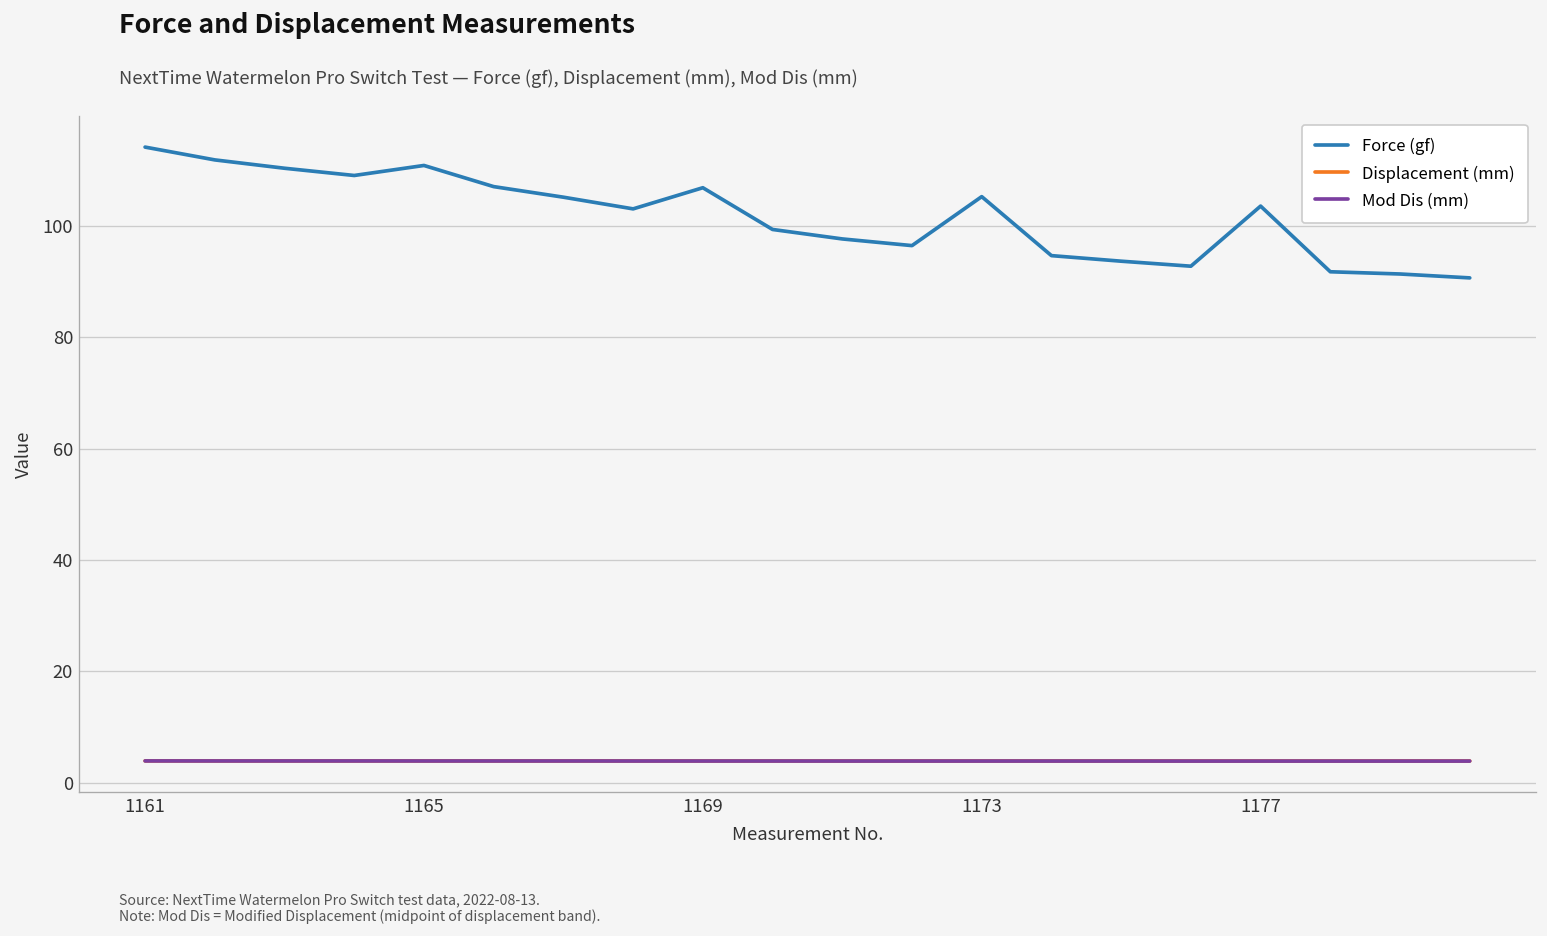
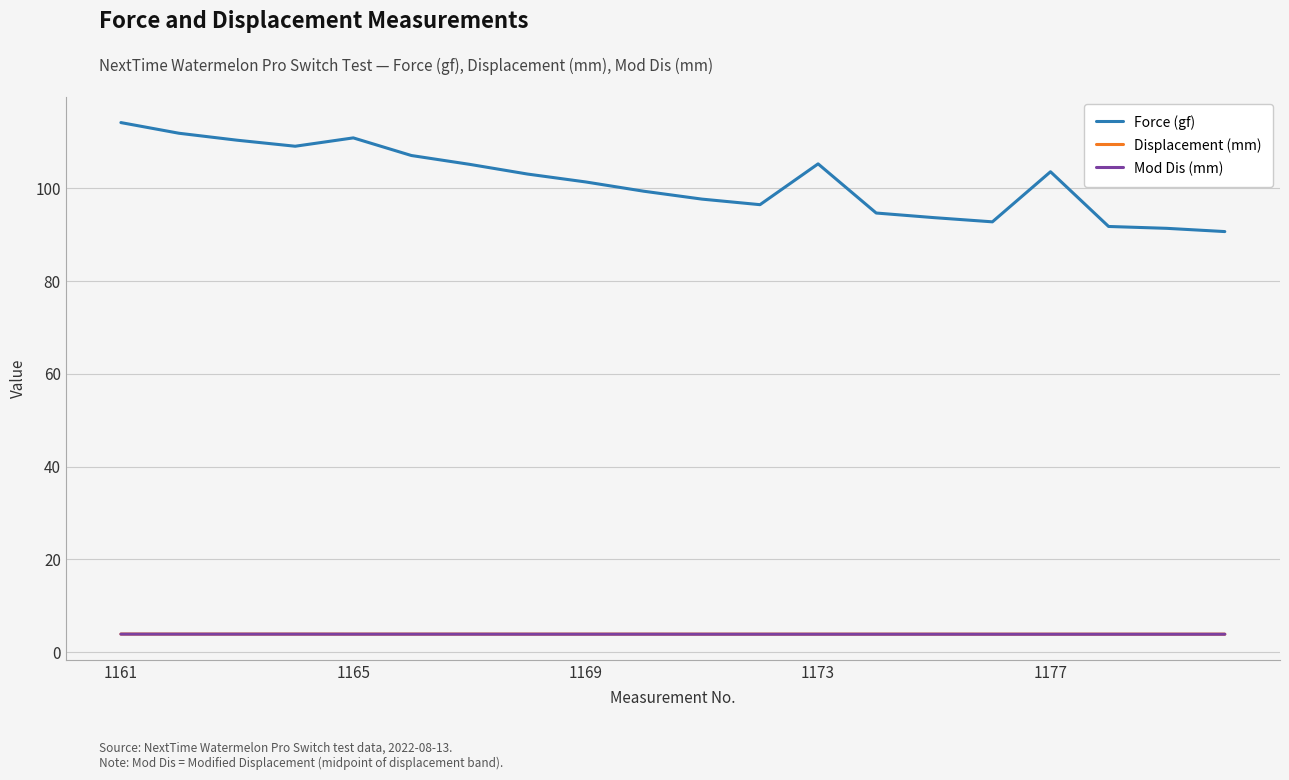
  {
    "Force (gf)": {
      "1161": 114,
      "1165": 111,
-     "1169": 107,
+     "1169": 101,
      "1173": 105,
      "1177": 104
    },
    "Mod Dis (mm)": {
      "1161": 4,
      "1165": 4,
      "1169": 4,
      "1173": 4,
      "1177": 4
    }
  }
